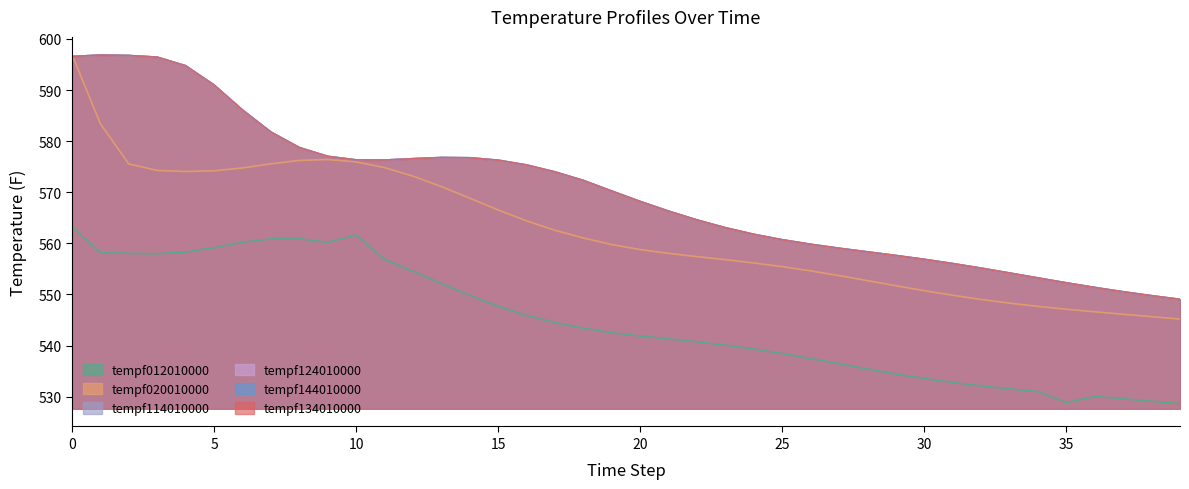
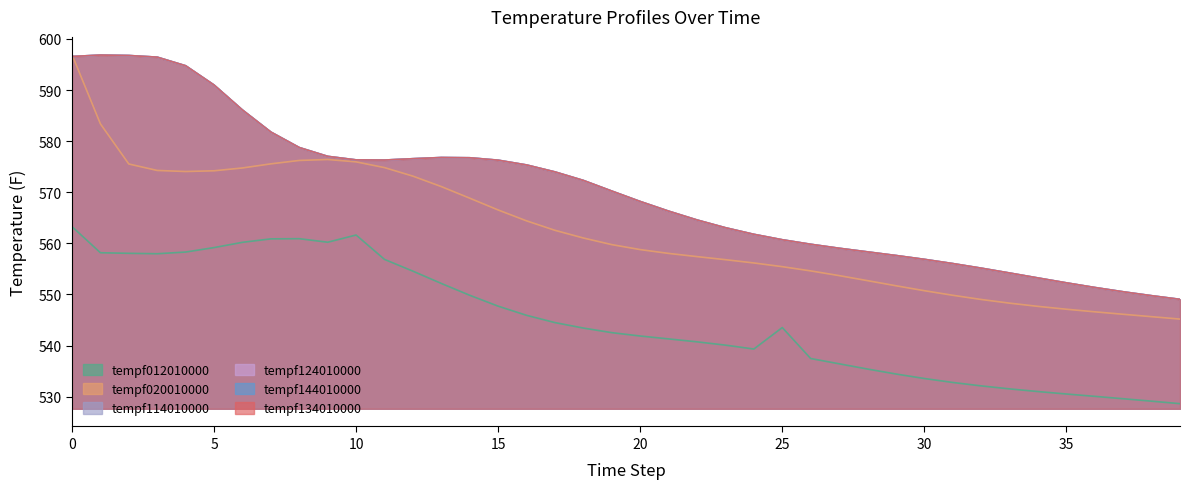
  {
    "tempf012010000": {
      "0": 563,
      "5": 559,
      "10": 562,
      "15": 548,
      "20": 542,
-     "25": 538,
+     "25": 544,
      "30": 534,
-     "35": 529
+     "35": 531
    }
  }
